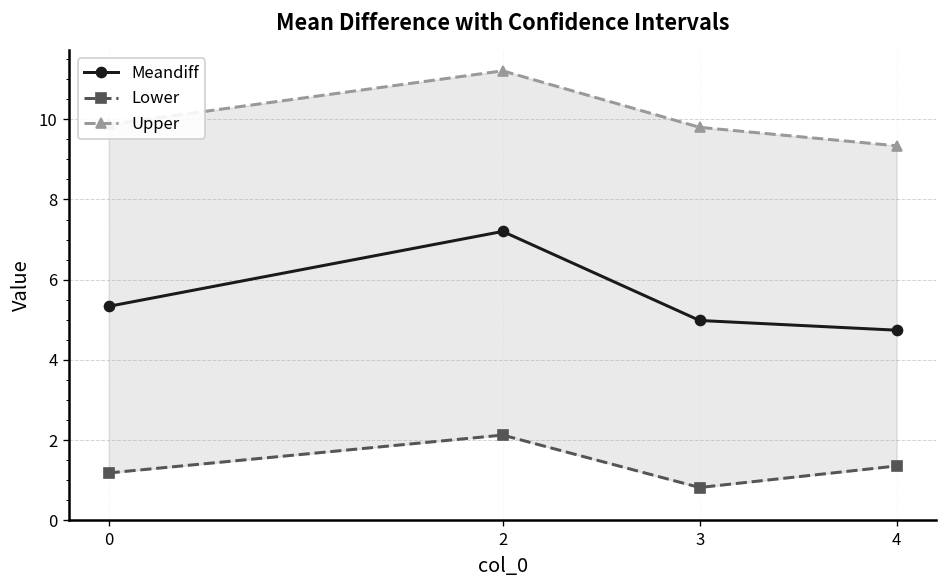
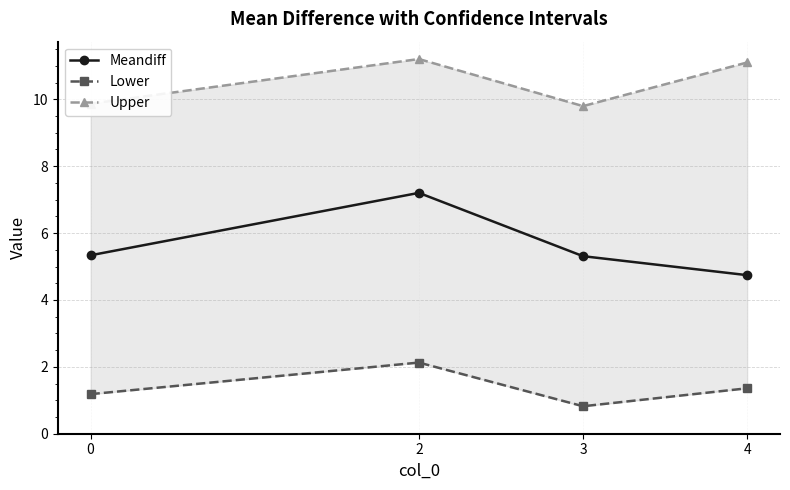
  {
    "Meandiff": {
      "0": 5.3,
      "2": 7.2,
-     "3": 5.0,
+     "3": 5.3,
      "4": 4.7
    },
    "Lower": {
      "0": 1.2,
      "2": 2.1,
      "3": 0.8,
      "4": 1.4
    },
    "Upper": {
      "2": 11.2,
      "3": 9.8,
-     "4": 9.3
+     "4": 11.1
    }
  }
